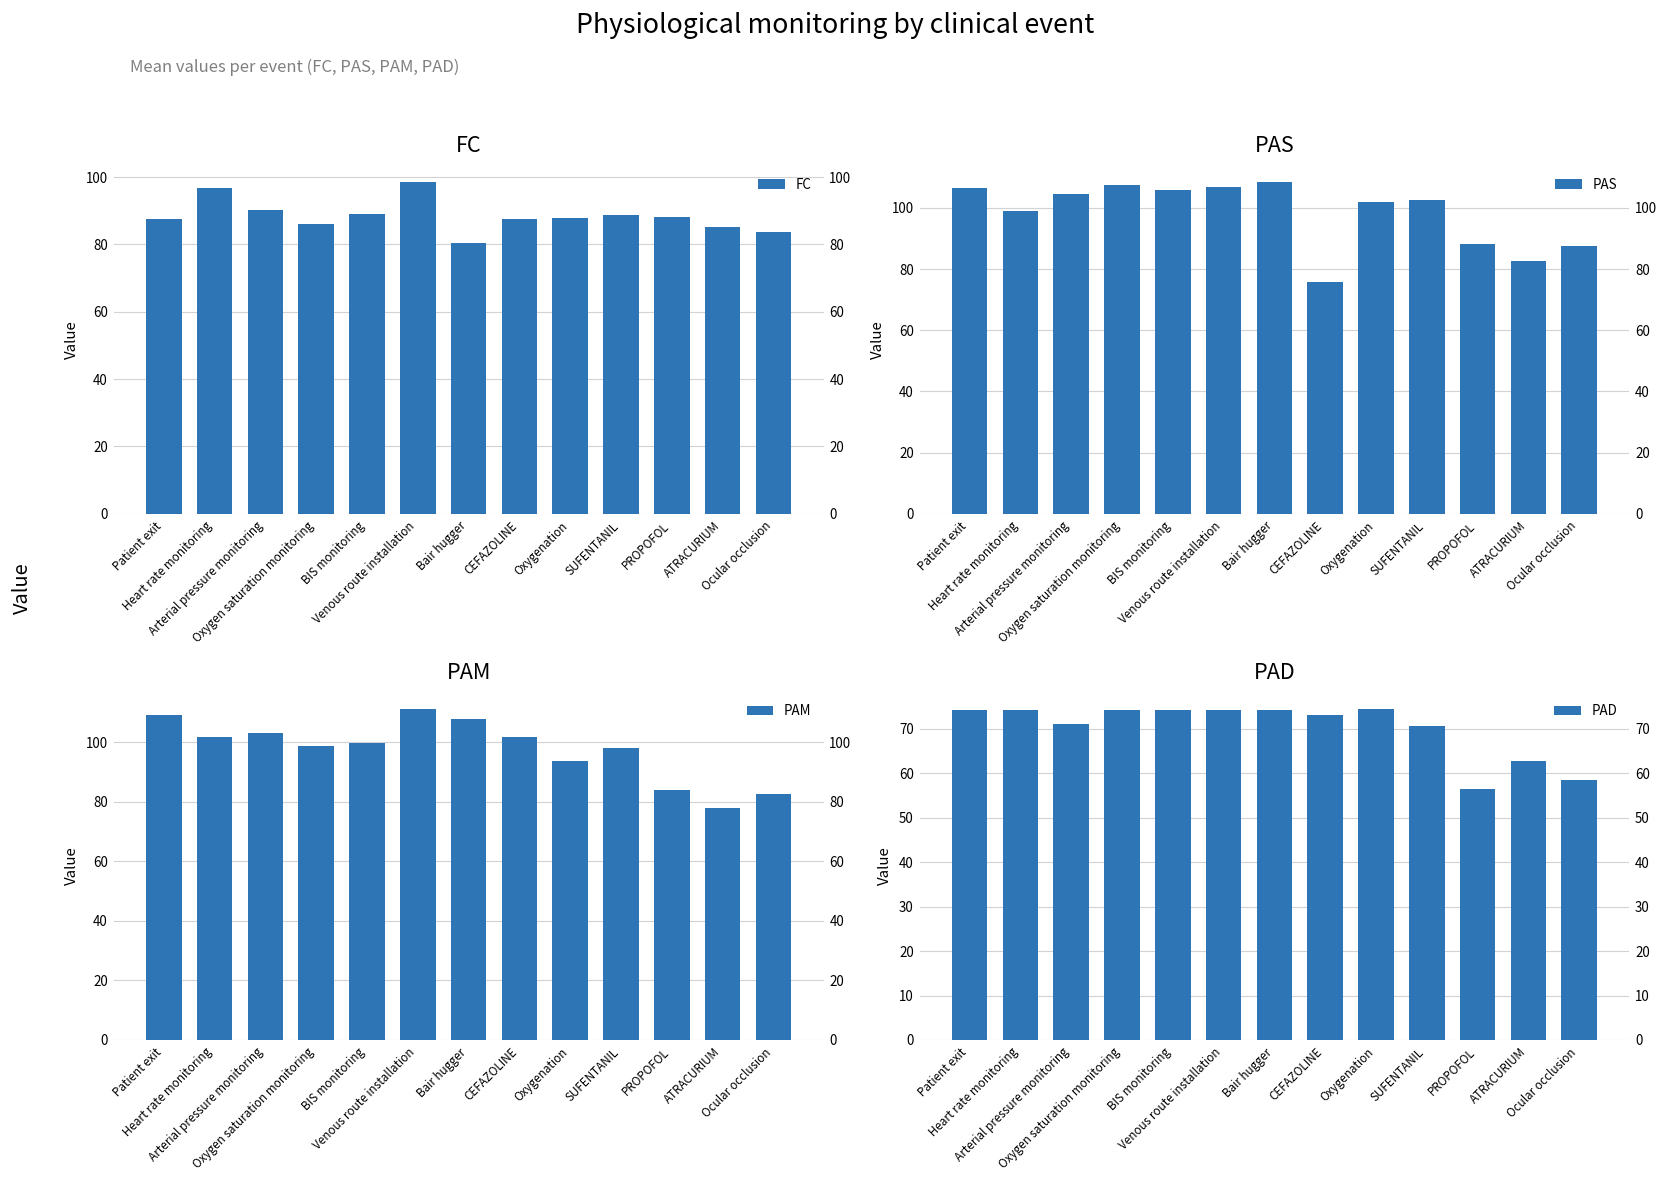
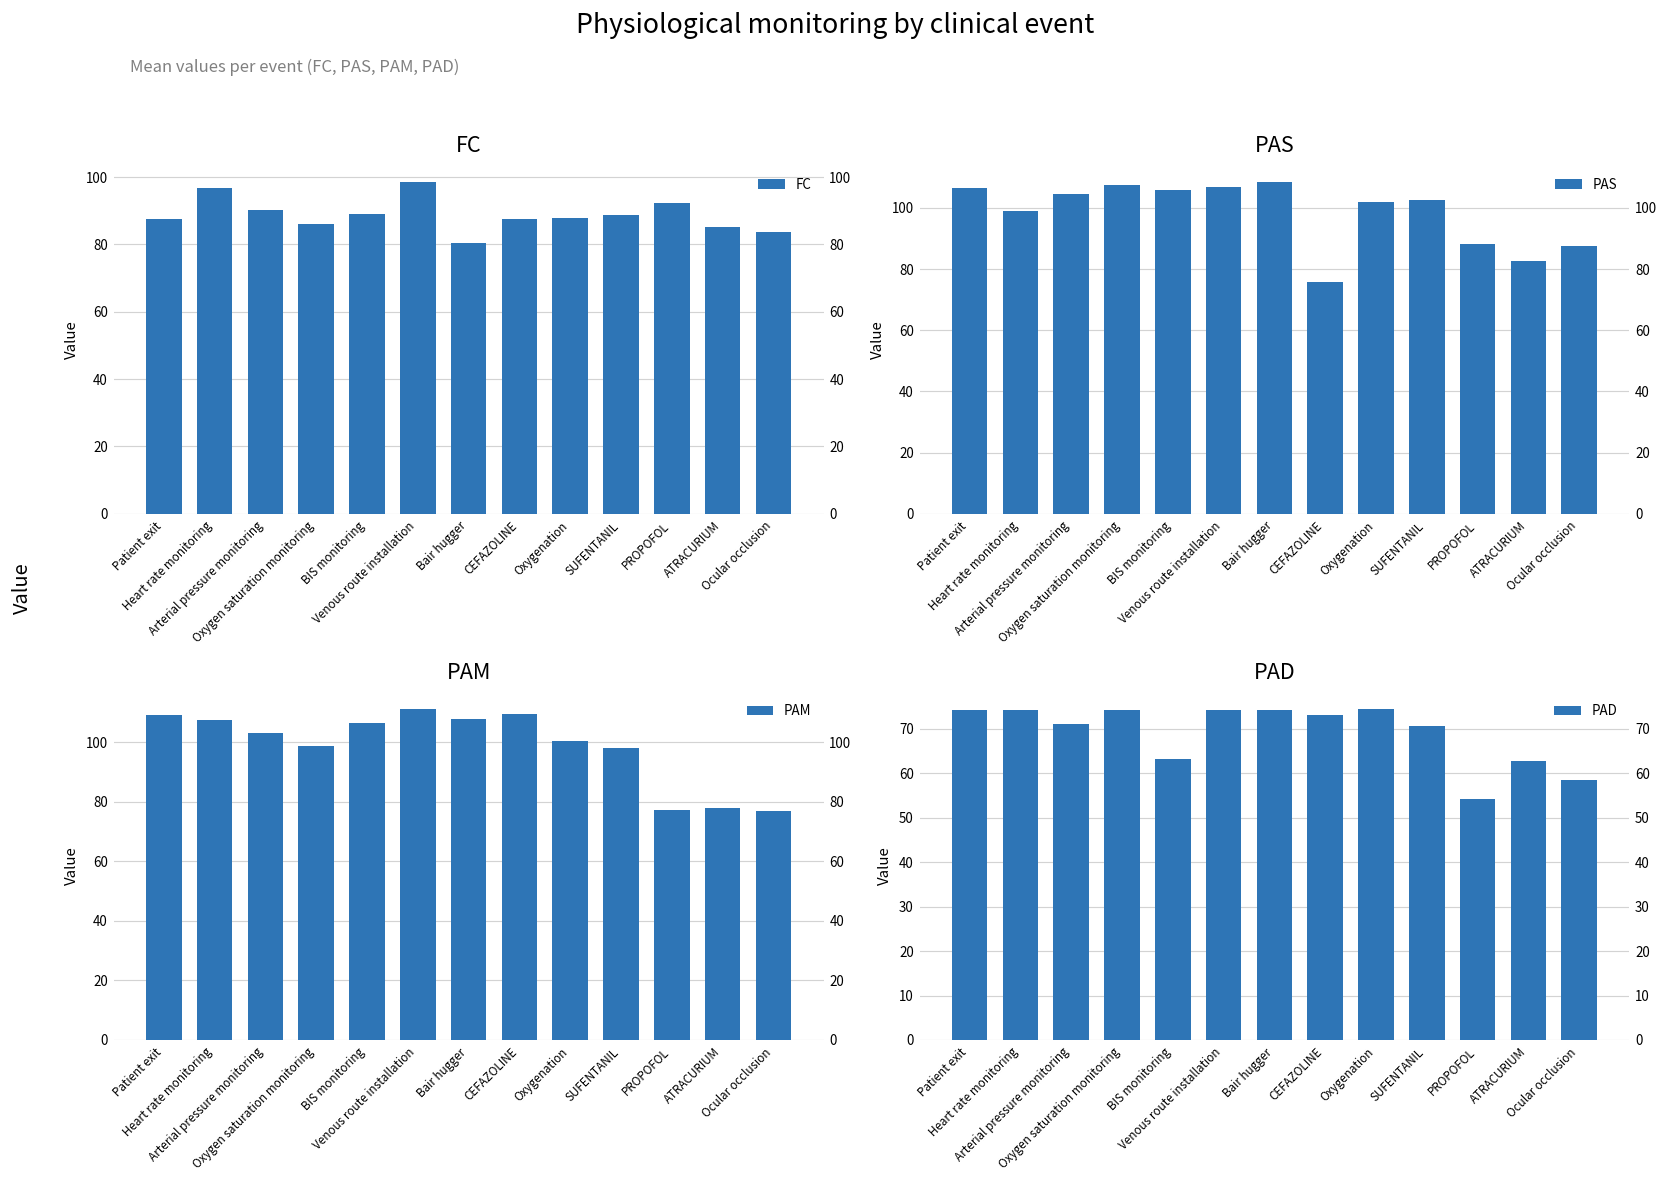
  {
    "FC": {
      "Patient exit": 87,
      "Heart rate monitoring": 97,
      "Arterial pressure monitoring": 90,
      "Oxygen saturation monitoring": 86,
      "BIS monitoring": 89,
      "Venous route installation": 98,
      "Bair hugger": 81,
      "CEFAZOLINE": 87,
      "Oxygenation": 88,
      "SUFENTANIL": 89,
-     "PROPOFOL": 88,
+     "PROPOFOL": 92,
      "ATRACURIUM": 85,
      "Ocular occlusion": 84
    },
    "PAS": {
      "Patient exit": 107,
      "Heart rate monitoring": 99,
      "Arterial pressure monitoring": 104,
      "Oxygen saturation monitoring": 108,
      "BIS monitoring": 106,
      "Venous route installation": 107,
      "Bair hugger": 108,
      "CEFAZOLINE": 76,
      "Oxygenation": 102,
      "SUFENTANIL": 103,
      "PROPOFOL": 88,
      "ATRACURIUM": 83,
      "Ocular occlusion": 87
    },
    "PAM": {
      "Patient exit": 109,
-     "Heart rate monitoring": 102,
+     "Heart rate monitoring": 108,
      "Arterial pressure monitoring": 103,
      "Oxygen saturation monitoring": 99,
-     "BIS monitoring": 100,
+     "BIS monitoring": 106,
      "Venous route installation": 111,
      "Bair hugger": 108,
-     "CEFAZOLINE": 102,
-     "Oxygenation": 94,
+     "CEFAZOLINE": 110,
+     "Oxygenation": 100,
      "SUFENTANIL": 98,
-     "PROPOFOL": 84,
+     "PROPOFOL": 77,
      "ATRACURIUM": 78,
-     "Ocular occlusion": 83
+     "Ocular occlusion": 77
    },
    "PAD": {
      "Patient exit": 74,
      "Heart rate monitoring": 74,
      "Arterial pressure monitoring": 71,
      "Oxygen saturation monitoring": 74,
-     "BIS monitoring": 74,
+     "BIS monitoring": 63,
      "Venous route installation": 74,
      "Bair hugger": 74,
      "CEFAZOLINE": 73,
      "Oxygenation": 75,
      "SUFENTANIL": 71,
-     "PROPOFOL": 57,
+     "PROPOFOL": 54,
      "ATRACURIUM": 63,
      "Ocular occlusion": 59
    }
  }
